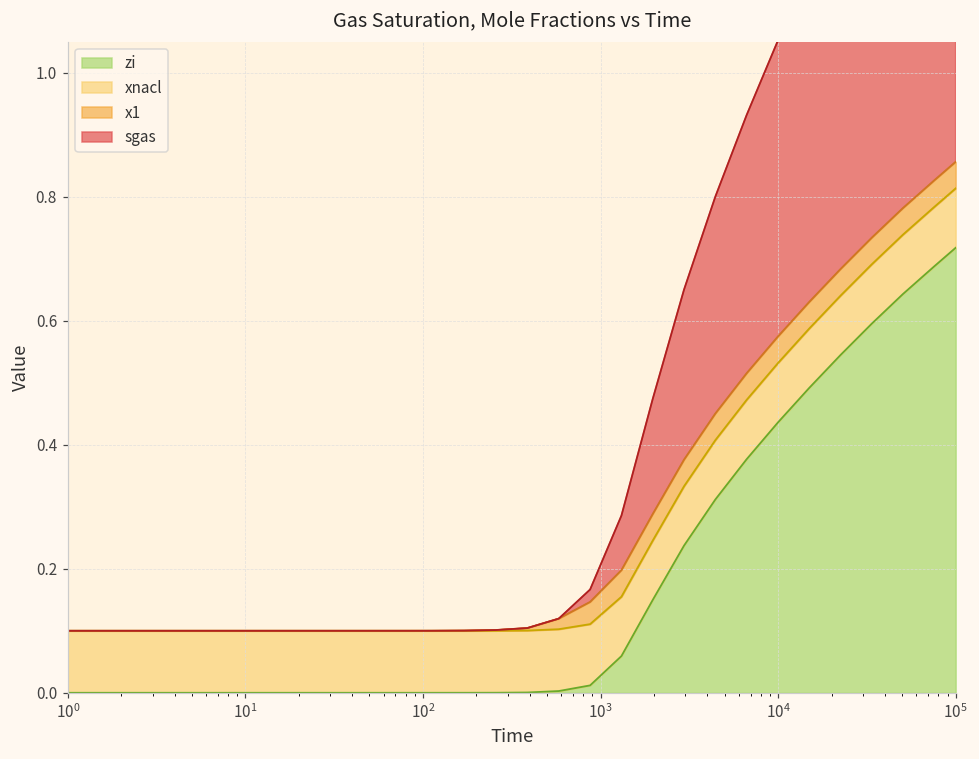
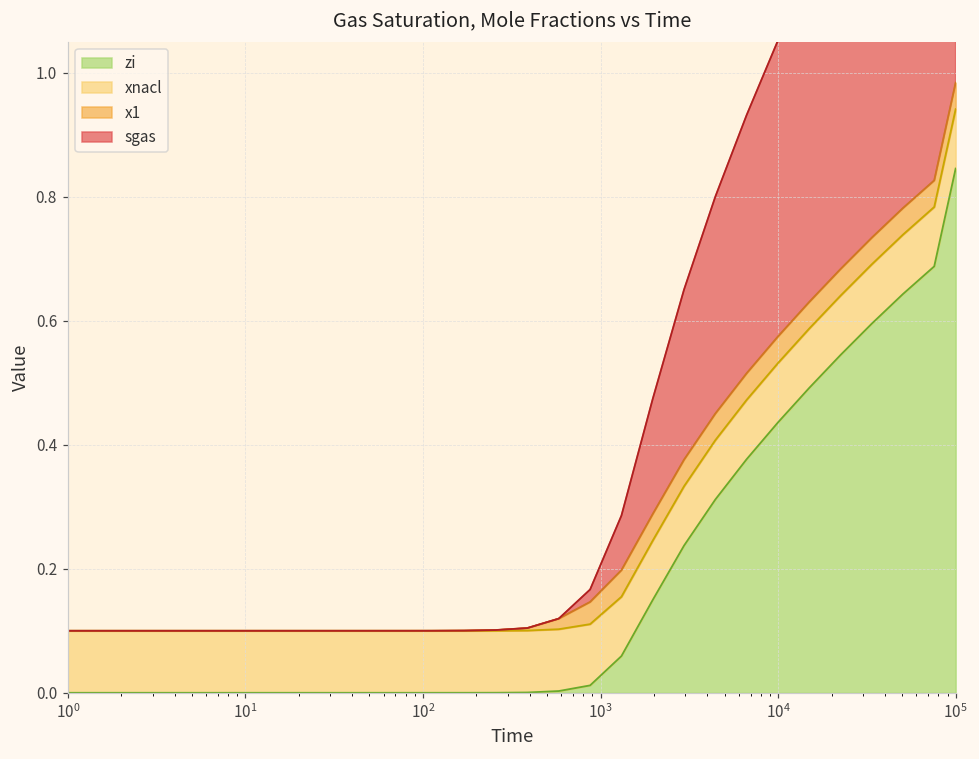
  {
    "zi": {
      "10^0": 0.00,
-     "10^5": 0.72
+     "10^5": 0.85
    },
    "xnacl": {
      "10^5": 0.10
    },
    "x1": {
      "10^5": 0.04
    }
  }
